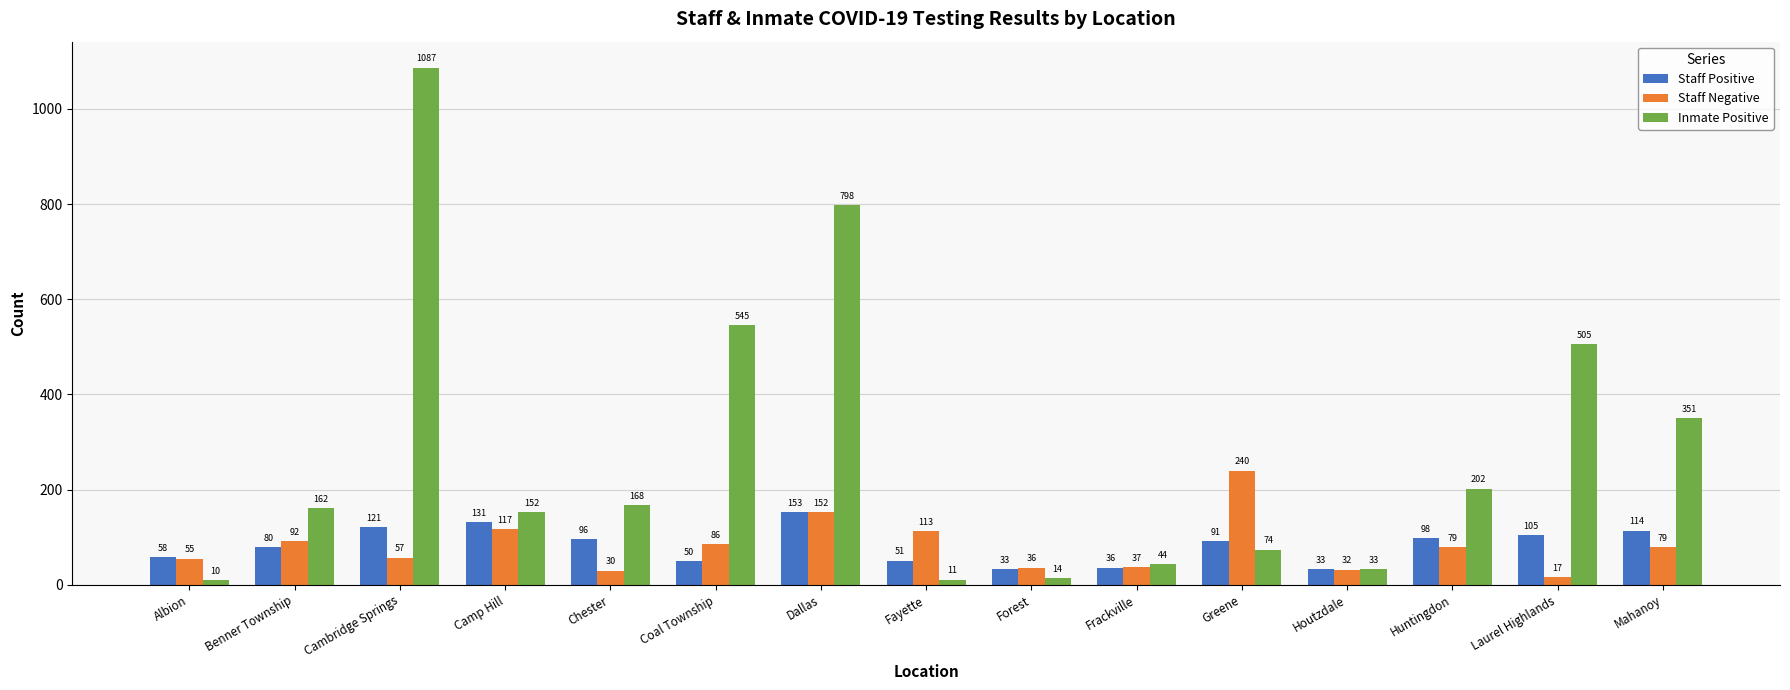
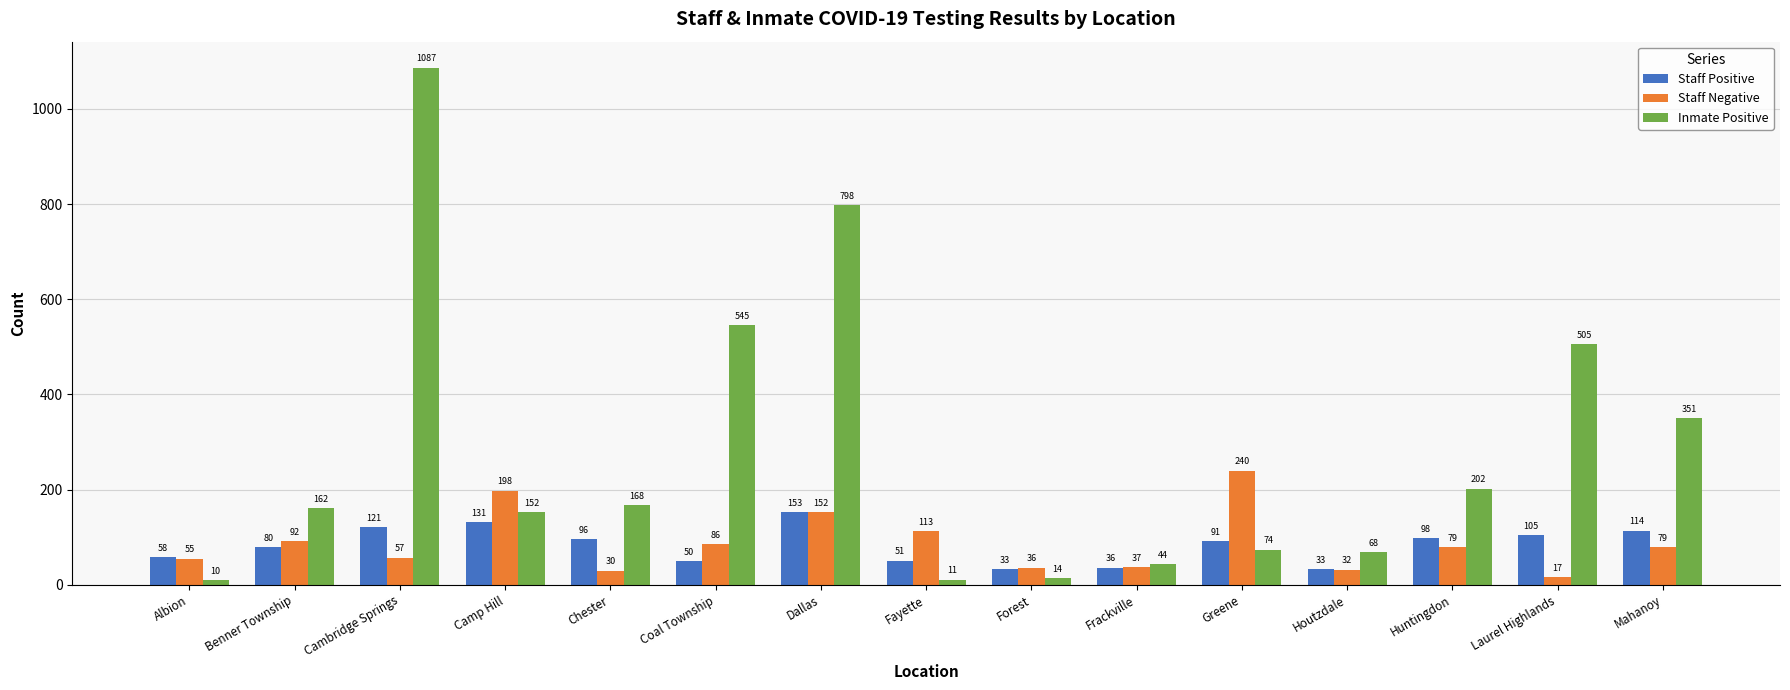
  {
    "Staff Positive": {
      "Albion": 58,
      "Benner Township": 80,
      "Cambridge Springs": 121,
      "Camp Hill": 131,
      "Chester": 96,
      "Coal Township": 50,
      "Dallas": 153,
      "Fayette": 51,
      "Forest": 33,
      "Frackville": 36,
      "Greene": 91,
      "Houtzdale": 33,
      "Huntingdon": 98,
      "Laurel Highlands": 105,
      "Mahanoy": 114
    },
    "Staff Negative": {
      "Albion": 55,
      "Benner Township": 92,
      "Cambridge Springs": 57,
-     "Camp Hill": 117,
+     "Camp Hill": 198,
      "Chester": 30,
      "Coal Township": 86,
      "Dallas": 152,
      "Fayette": 113,
      "Forest": 36,
      "Frackville": 37,
      "Greene": 240,
      "Houtzdale": 32,
      "Huntingdon": 79,
      "Laurel Highlands": 17,
      "Mahanoy": 79
    },
    "Inmate Positive": {
      "Albion": 10,
      "Benner Township": 162,
      "Cambridge Springs": 1087,
      "Camp Hill": 152,
      "Chester": 168,
      "Coal Township": 545,
      "Dallas": 798,
      "Fayette": 11,
      "Forest": 14,
      "Frackville": 44,
      "Greene": 74,
-     "Houtzdale": 33,
+     "Houtzdale": 68,
      "Huntingdon": 202,
      "Laurel Highlands": 505,
      "Mahanoy": 351
    }
  }
